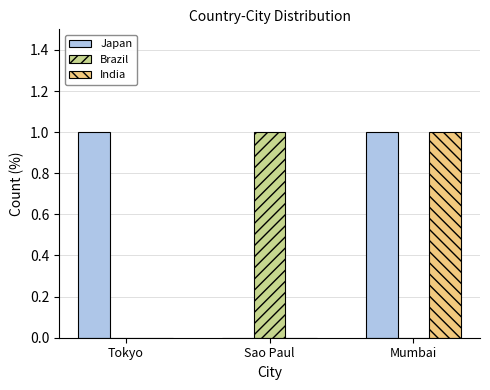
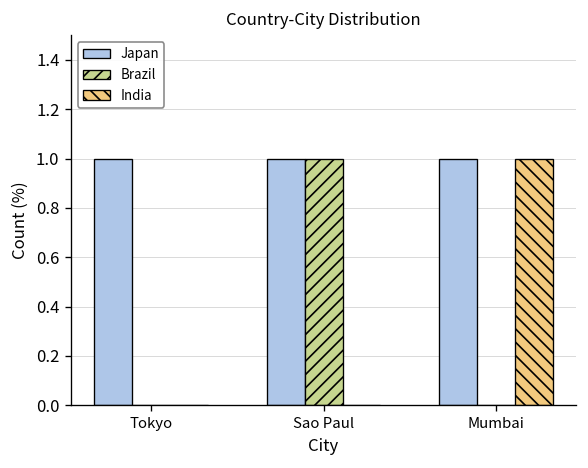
  {
    "Japan": {
      "Tokyo": 1,
-     "Sao Paul": 0,
+     "Sao Paul": 1,
      "Mumbai": 1
    }
  }
